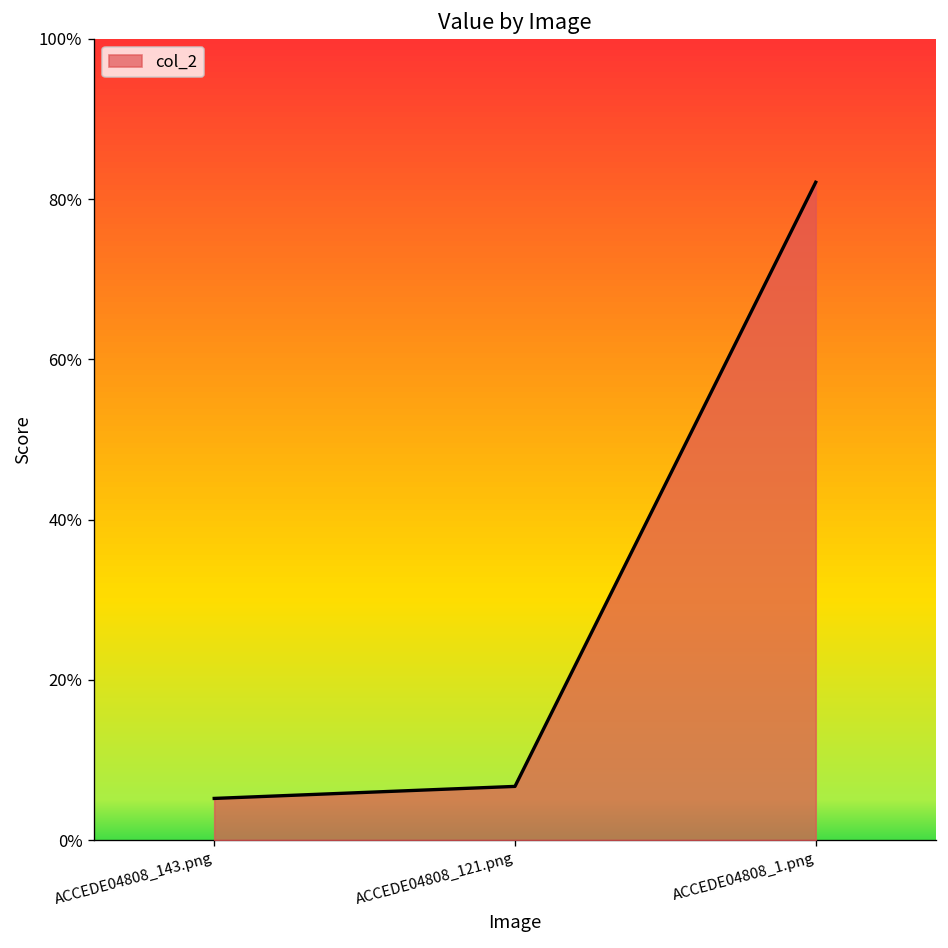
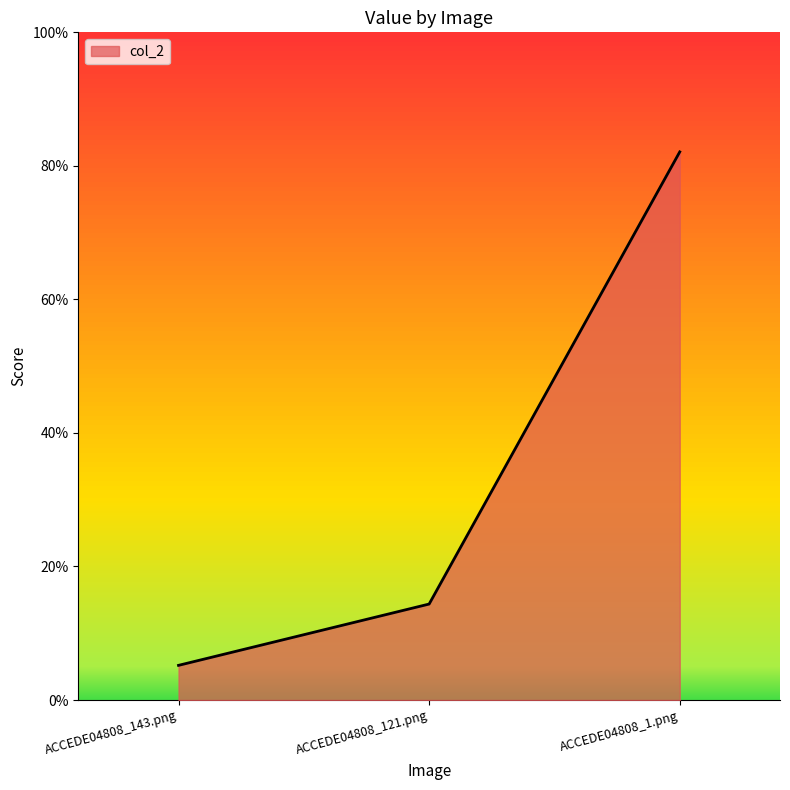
  {
    "ACCEDE04808_143.png": "5%",
-   "ACCEDE04808_121.png": "7%",
+   "ACCEDE04808_121.png": "14%",
    "ACCEDE04808_1.png": "82%"
  }
